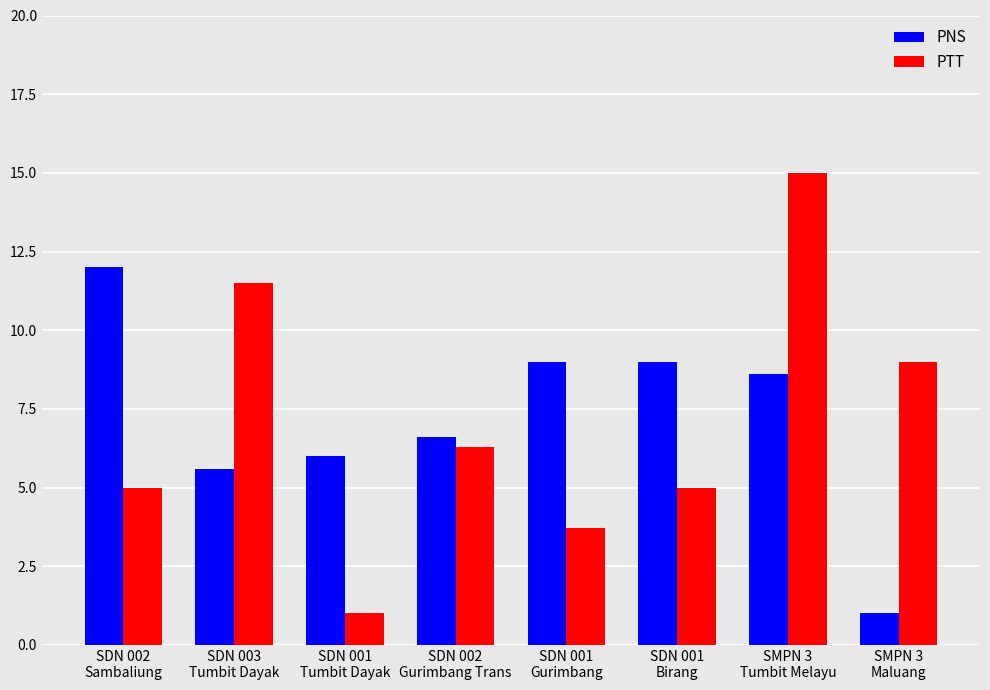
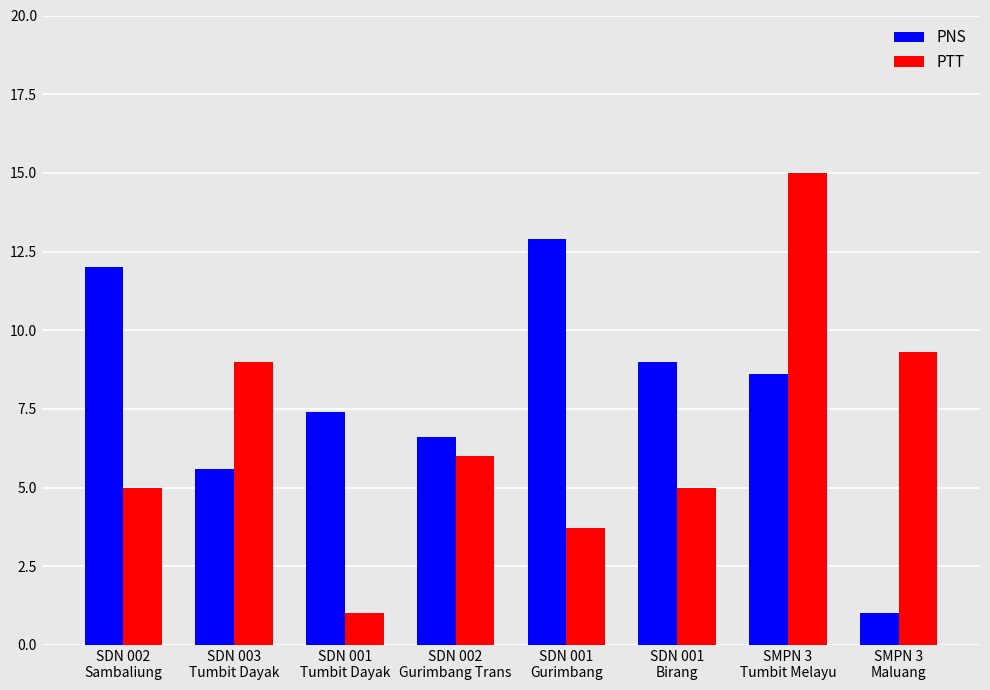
  {
    "PNS": {
      "SDN 002 Sambaliung": 12.0,
      "SDN 003 Tumbit Dayak": 5.6,
-     "SDN 001 Tumbit Dayak": 6.0,
+     "SDN 001 Tumbit Dayak": 7.4,
      "SDN 002 Gurimbang Trans": 6.6,
-     "SDN 001 Gurimbang": 9.0,
+     "SDN 001 Gurimbang": 12.9,
      "SDN 001 Birang": 9.0,
      "SMPN 3 Tumbit Melayu": 8.6,
      "SMPN 3 Maluang": 1.0
    },
    "PTT": {
      "SDN 002 Sambaliung": 5.0,
-     "SDN 003 Tumbit Dayak": 11.5,
+     "SDN 003 Tumbit Dayak": 9.0,
      "SDN 001 Tumbit Dayak": 1.0,
-     "SDN 002 Gurimbang Trans": 6.3,
+     "SDN 002 Gurimbang Trans": 6.0,
      "SDN 001 Gurimbang": 3.7,
      "SDN 001 Birang": 5.0,
      "SMPN 3 Tumbit Melayu": 15.0,
-     "SMPN 3 Maluang": 9.0
+     "SMPN 3 Maluang": 9.3
    }
  }
